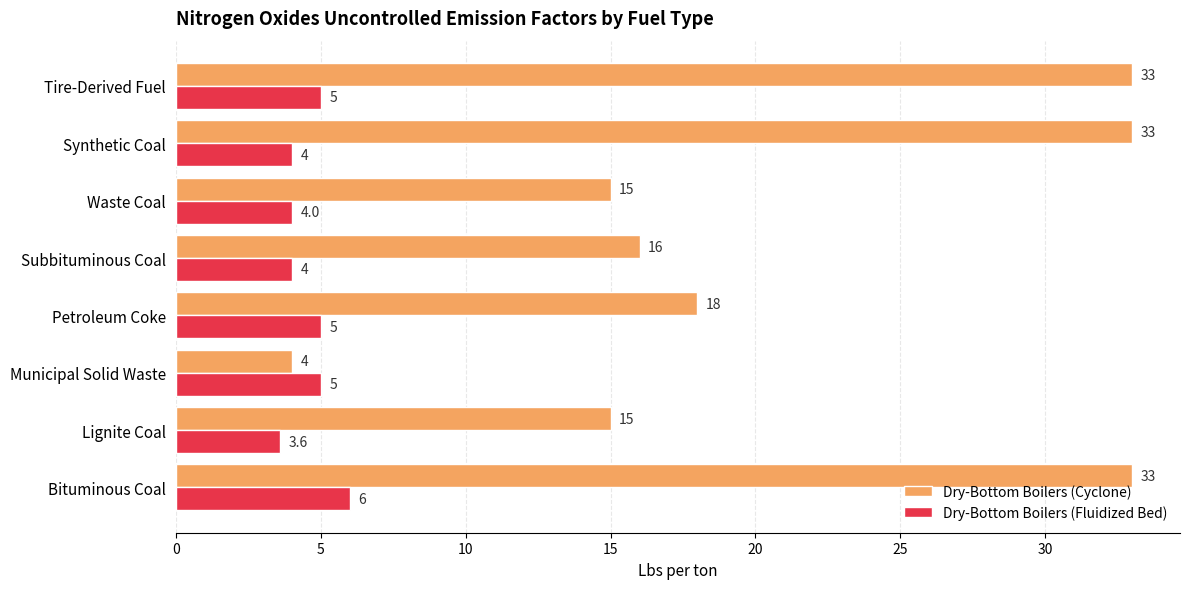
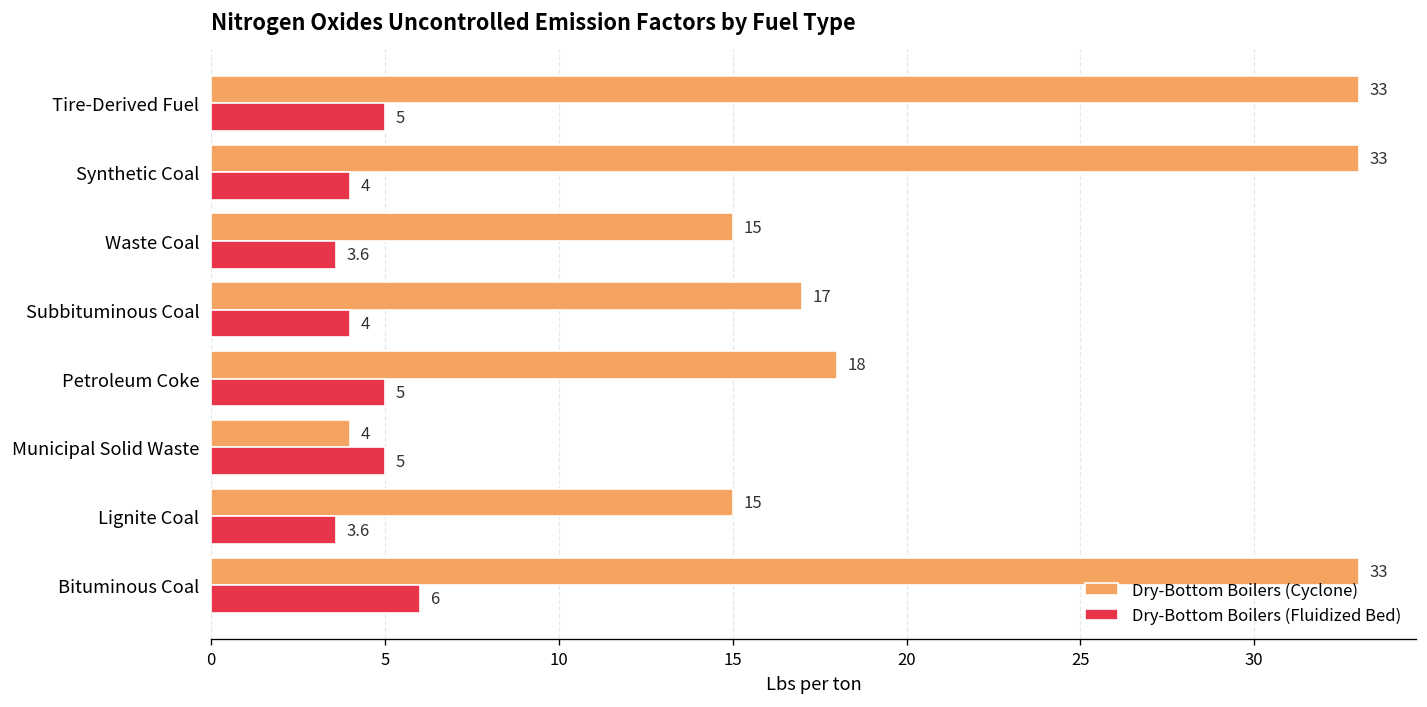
  {
    "Dry-Bottom Boilers (Cyclone)": {
      "Tire-Derived Fuel": 33,
      "Synthetic Coal": 33,
      "Waste Coal": 15,
-     "Subbituminous Coal": 16,
+     "Subbituminous Coal": 17,
      "Petroleum Coke": 18,
      "Municipal Solid Waste": 4,
      "Lignite Coal": 15,
      "Bituminous Coal": 33
    },
    "Dry-Bottom Boilers (Fluidized Bed)": {
      "Tire-Derived Fuel": 5,
      "Synthetic Coal": 4,
-     "Waste Coal": 4.0,
+     "Waste Coal": 3.6,
      "Subbituminous Coal": 4,
      "Petroleum Coke": 5,
      "Municipal Solid Waste": 5,
      "Lignite Coal": 3.6,
      "Bituminous Coal": 6
    }
  }
